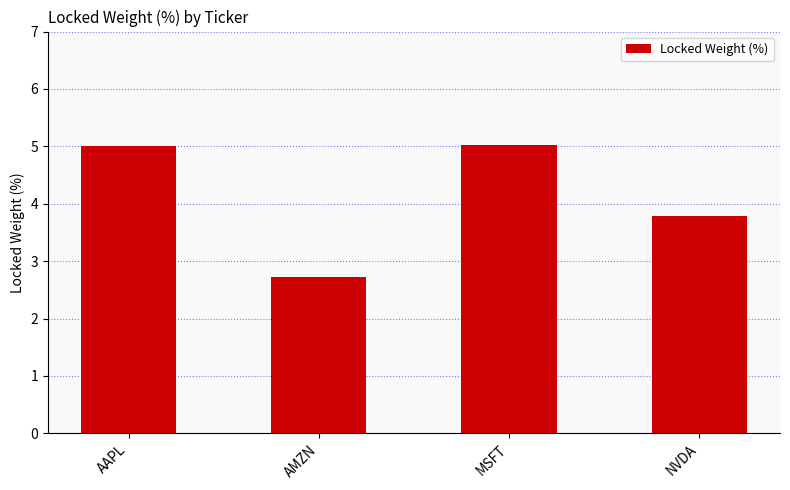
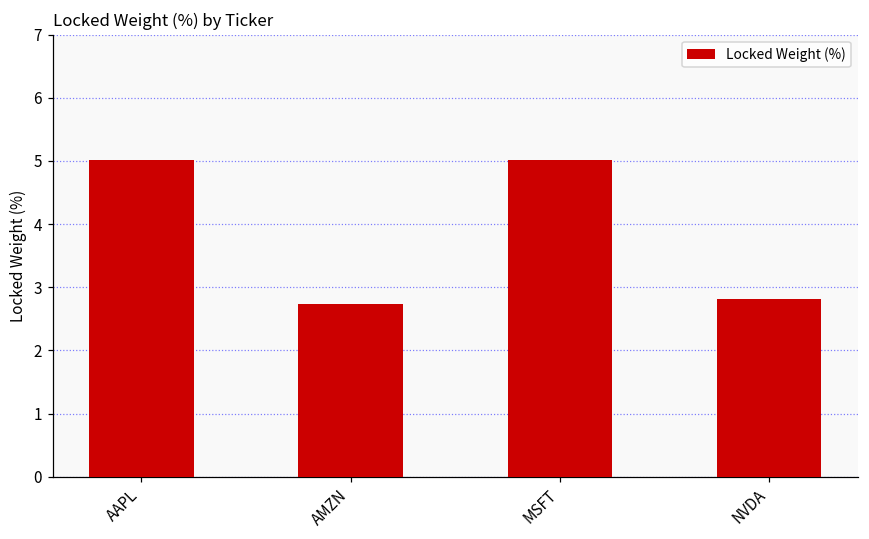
  {
    "AAPL": 5.0,
    "AMZN": 2.7,
    "MSFT": 5.0,
-   "NVDA": 3.8
+   "NVDA": 2.8
  }
